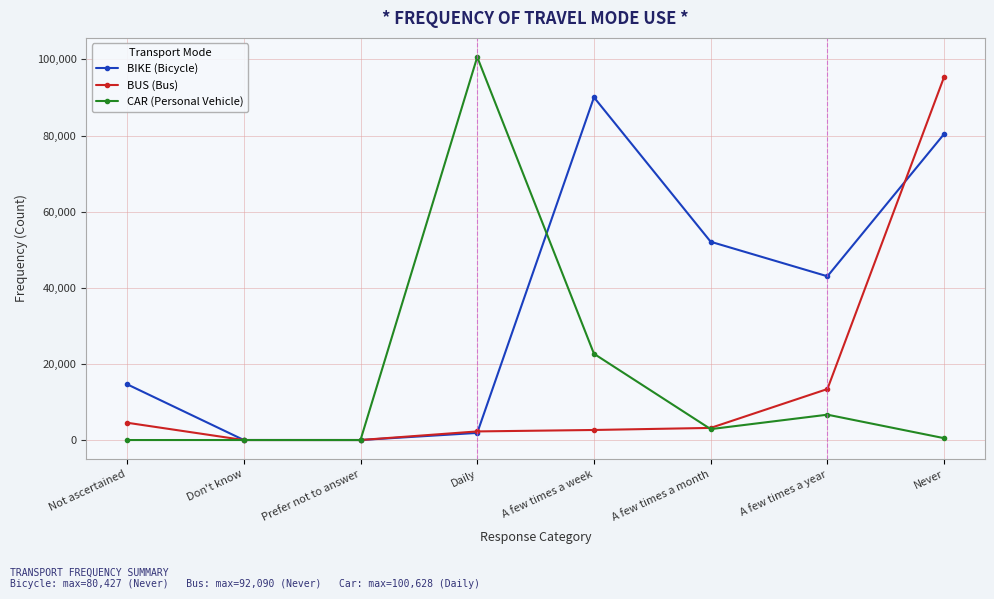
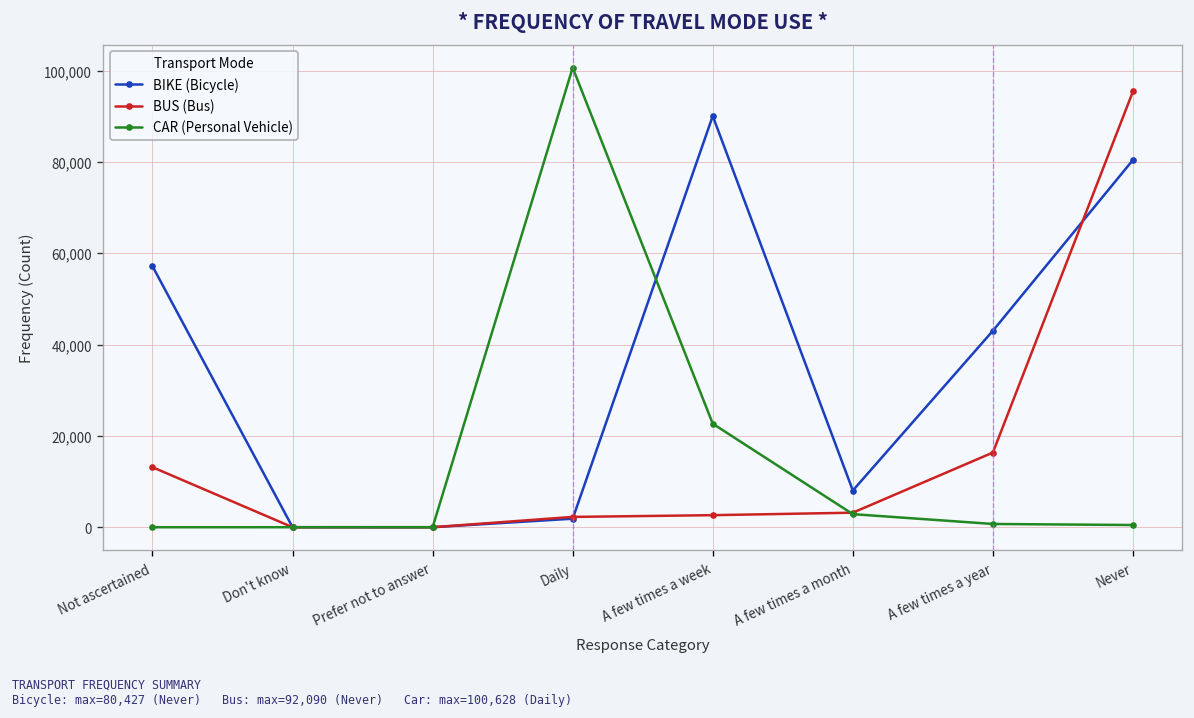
  {
    "BIKE (Bicycle)": {
-     "Not ascertained": "15,000",
+     "Not ascertained": "57,000",
      "A few times a week": "90,000",
-     "A few times a month": "52,000",
+     "A few times a month": "8,000",
      "A few times a year": "43,000",
      "Never": "80,000"
    },
    "BUS (Bus)": {
-     "Not ascertained": "5,000",
+     "Not ascertained": "13,000",
      "A few times a week": "3,000",
-     "A few times a year": "13,000",
+     "A few times a year": "16,000",
      "Never": "95,000"
    },
    "CAR (Personal Vehicle)": {
      "Not ascertained": "0",
      "Daily": "101,000",
      "A few times a week": "23,000",
-     "A few times a year": "7,000",
+     "A few times a year": "1,000",
      "Never": "0"
    }
  }
